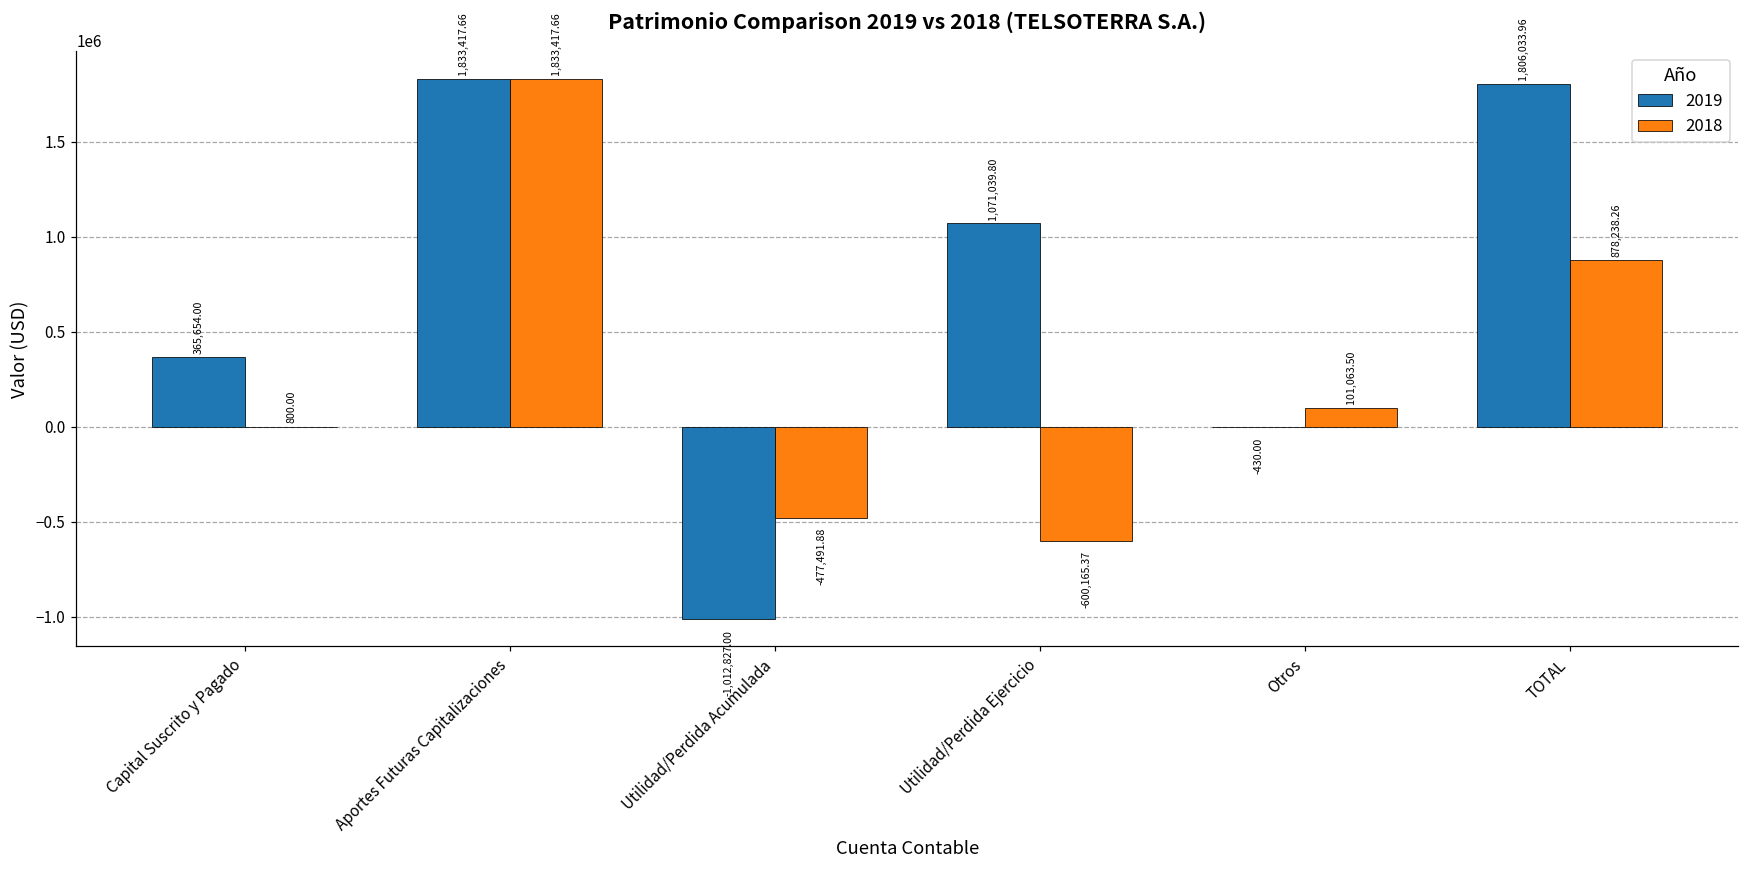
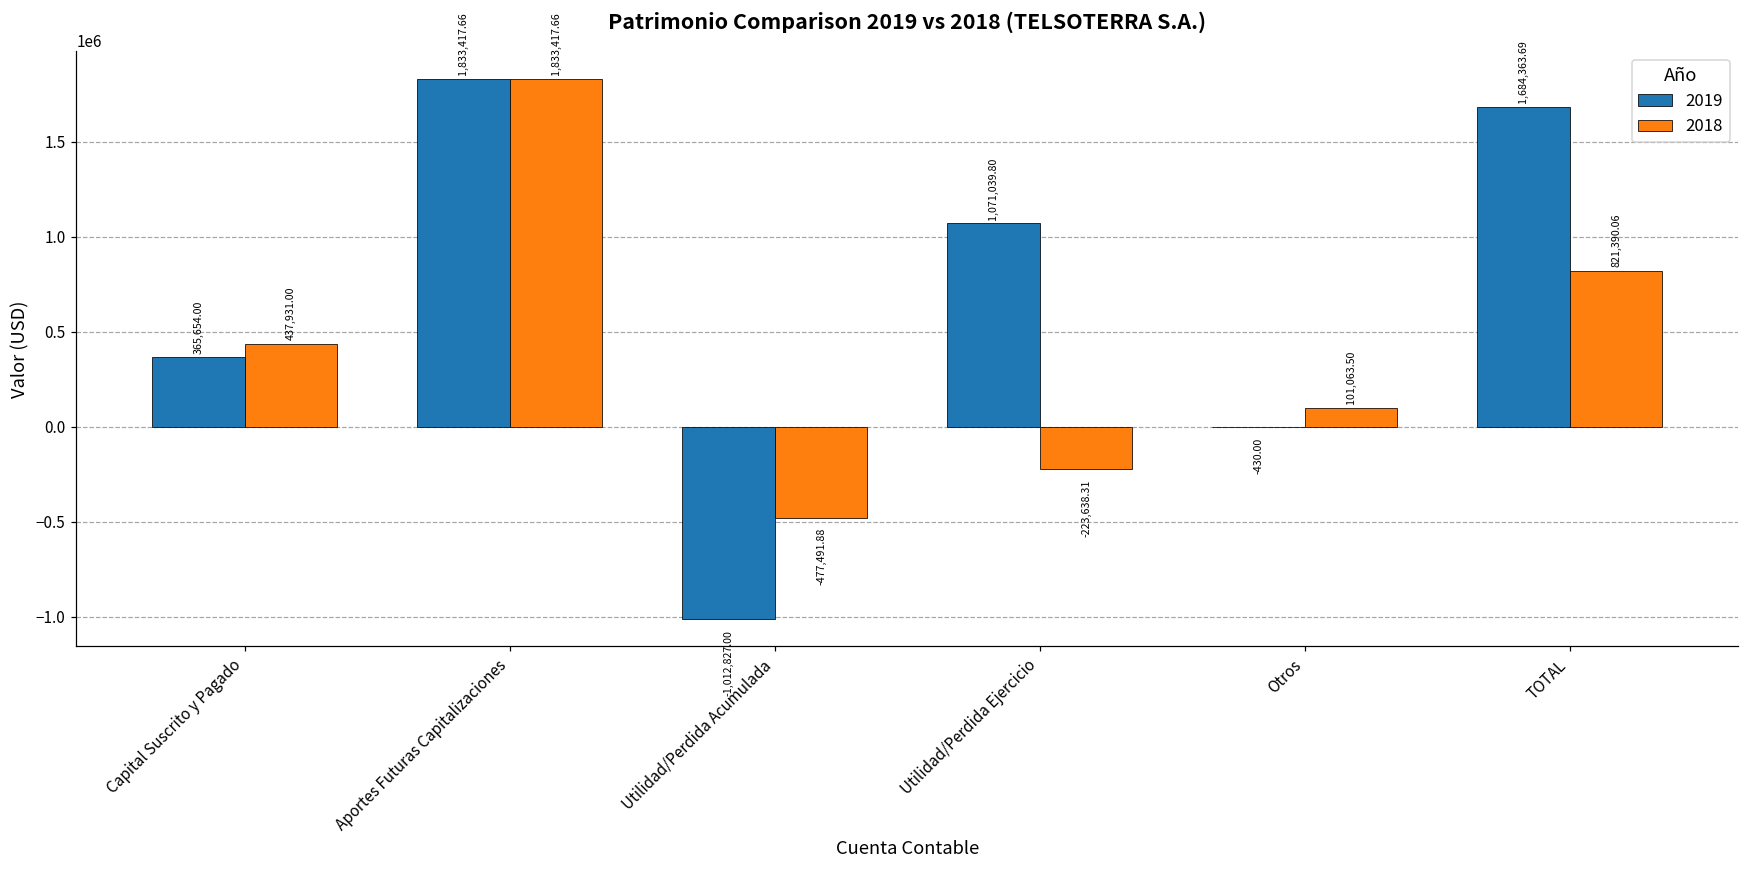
  {
    "2019": {
      "Capital Suscrito y Pagado": "365,654.00",
      "Aportes Futuras Capitalizaciones": "1,833,417.66",
      "Utilidad/Perdida Acumulada": "-1,012,827.00",
      "Utilidad/Perdida Ejercicio": "1,071,039.80",
      "Otros": "-430.00",
-     "TOTAL": "1,806,033.96"
+     "TOTAL": "1,684,363.69"
    },
    "2018": {
-     "Capital Suscrito y Pagado": "800.00",
+     "Capital Suscrito y Pagado": "437,931.00",
      "Aportes Futuras Capitalizaciones": "1,833,417.66",
      "Utilidad/Perdida Acumulada": "-477,491.88",
-     "Utilidad/Perdida Ejercicio": "-600,165.37",
+     "Utilidad/Perdida Ejercicio": "-223,638.31",
      "Otros": "101,063.50",
-     "TOTAL": "878,238.26"
+     "TOTAL": "821,390.06"
    }
  }
